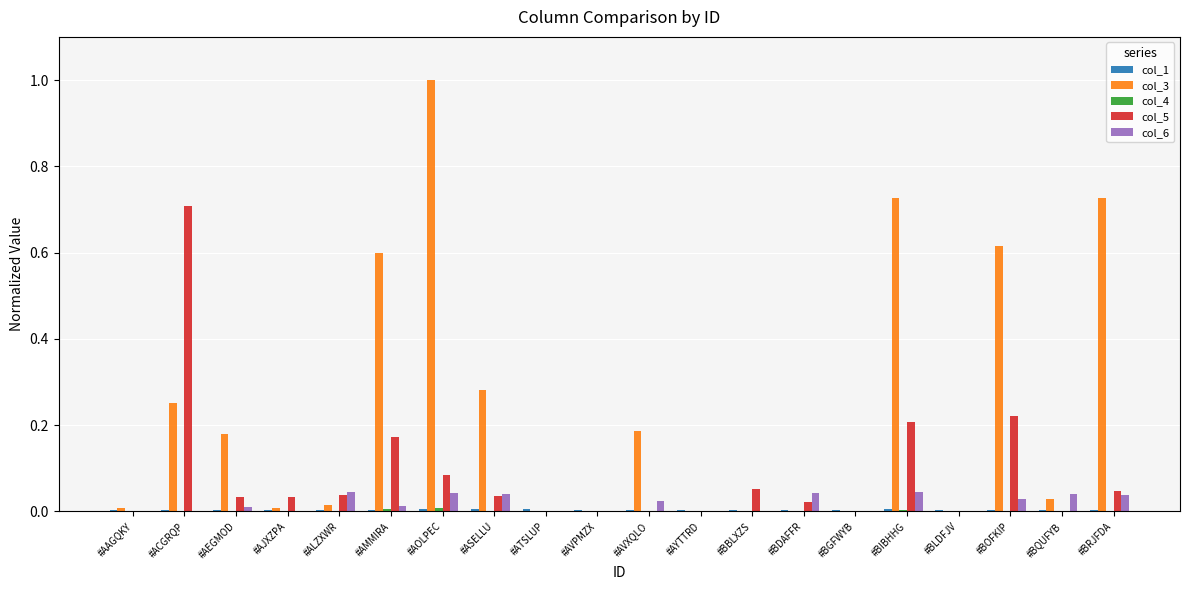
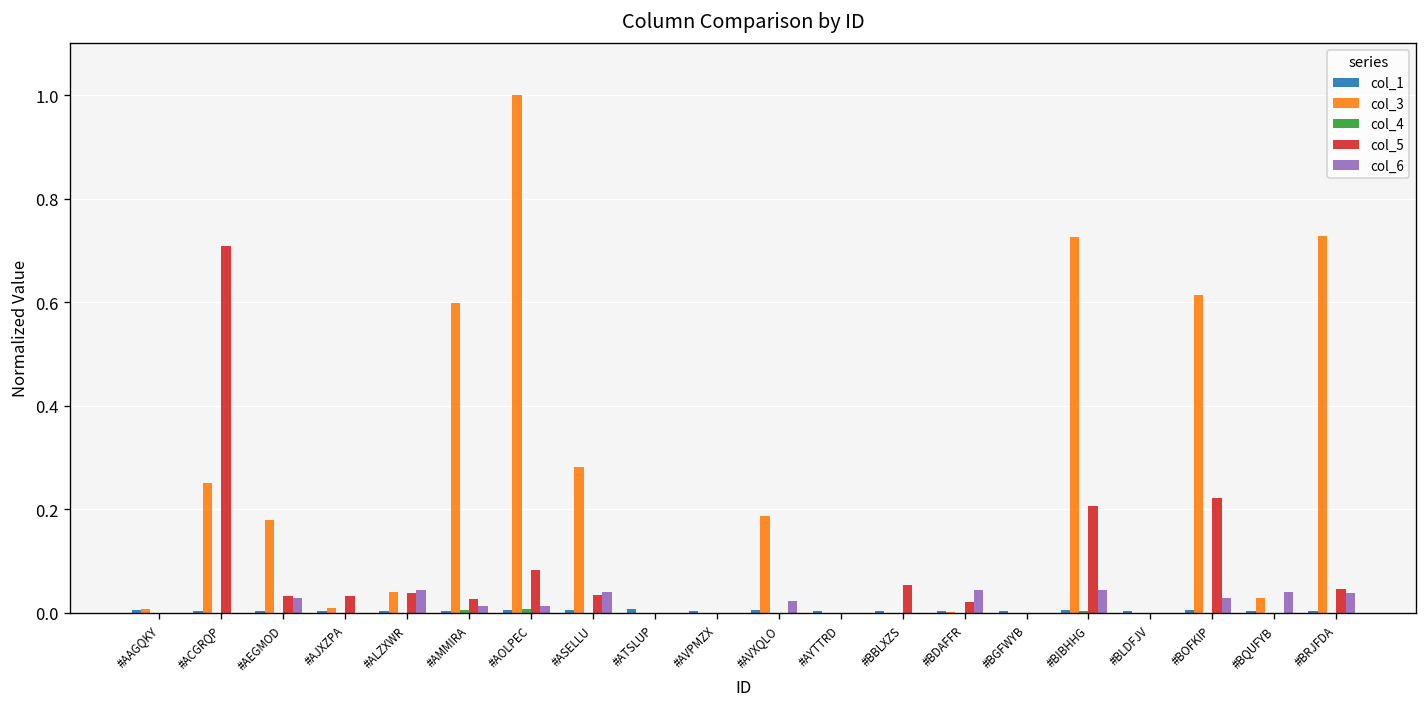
  {
    "col_1": {
      "#ATSLUP": 0.01
    },
    "col_3": {
      "#AAGQKY": 0.01,
      "#ACGRQP": 0.25,
      "#AEGMOD": 0.18,
      "#AJXZPA": 0.01,
-     "#ALZXWR": 0.02,
+     "#ALZXWR": 0.04,
      "#AMMIRA": 0.60,
      "#AOLPEC": 1.00,
      "#ASELLU": 0.28,
      "#ATSLUP": 0.00,
      "#AVPMZX": 0.00,
      "#AVXQLO": 0.19,
      "#AYTTRD": 0.00,
      "#BBLXZS": 0.00,
      "#BGFWYB": 0.00,
      "#BIBHHG": 0.73,
      "#BLDFJV": 0.00,
      "#BOFKIP": 0.61,
      "#BQUFYB": 0.03,
      "#BRJFDA": 0.73
    },
    "col_4": {
      "#AAGQKY": 0.00,
      "#ACGRQP": 0.00,
      "#AEGMOD": 0.00,
      "#AJXZPA": 0.00,
      "#ALZXWR": 0.00,
      "#AOLPEC": 0.01,
      "#ASELLU": 0.00,
      "#ATSLUP": 0.00,
      "#AVPMZX": 0.00,
      "#AVXQLO": 0.00,
      "#AYTTRD": 0.00,
      "#BBLXZS": 0.00,
      "#BDAFFR": 0.00,
      "#BGFWYB": 0.00,
      "#BLDFJV": 0.00,
      "#BOFKIP": 0.00,
      "#BQUFYB": 0.00,
      "#BRJFDA": 0.00
    },
    "col_5": {
      "#AAGQKY": 0.00,
      "#ACGRQP": 0.71,
      "#AEGMOD": 0.03,
      "#AJXZPA": 0.03,
      "#ALZXWR": 0.04,
-     "#AMMIRA": 0.17,
+     "#AMMIRA": 0.03,
      "#AOLPEC": 0.08,
      "#ASELLU": 0.03,
      "#ATSLUP": 0.00,
      "#AVPMZX": 0.00,
      "#AVXQLO": 0.00,
      "#AYTTRD": 0.00,
      "#BBLXZS": 0.05,
      "#BDAFFR": 0.02,
      "#BGFWYB": 0.00,
      "#BIBHHG": 0.21,
      "#BLDFJV": 0.00,
      "#BOFKIP": 0.22,
      "#BQUFYB": 0.00,
      "#BRJFDA": 0.05
    },
    "col_6": {
      "#AAGQKY": 0.00,
      "#ACGRQP": 0.00,
-     "#AEGMOD": 0.01,
+     "#AEGMOD": 0.03,
      "#AJXZPA": 0.00,
      "#ALZXWR": 0.04,
      "#AMMIRA": 0.01,
-     "#AOLPEC": 0.04,
+     "#AOLPEC": 0.01,
      "#ASELLU": 0.04,
      "#ATSLUP": 0.00,
      "#AVPMZX": 0.00,
      "#AVXQLO": 0.02,
      "#AYTTRD": 0.00,
      "#BBLXZS": 0.00,
      "#BDAFFR": 0.04,
      "#BGFWYB": 0.00,
      "#BIBHHG": 0.04,
      "#BLDFJV": 0.00,
      "#BOFKIP": 0.03,
      "#BQUFYB": 0.04,
      "#BRJFDA": 0.04
    }
  }
